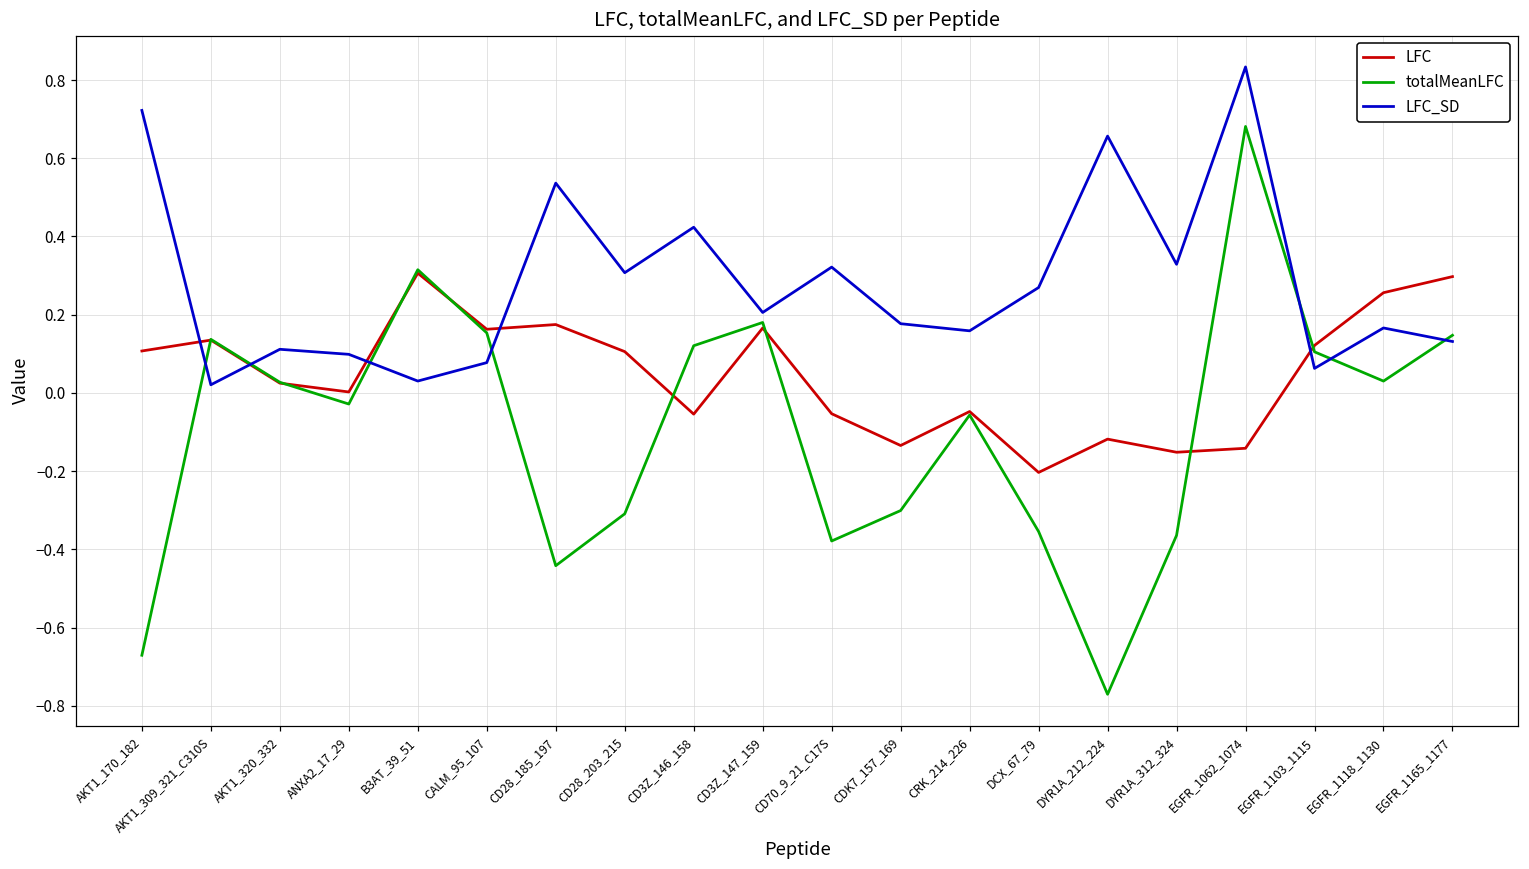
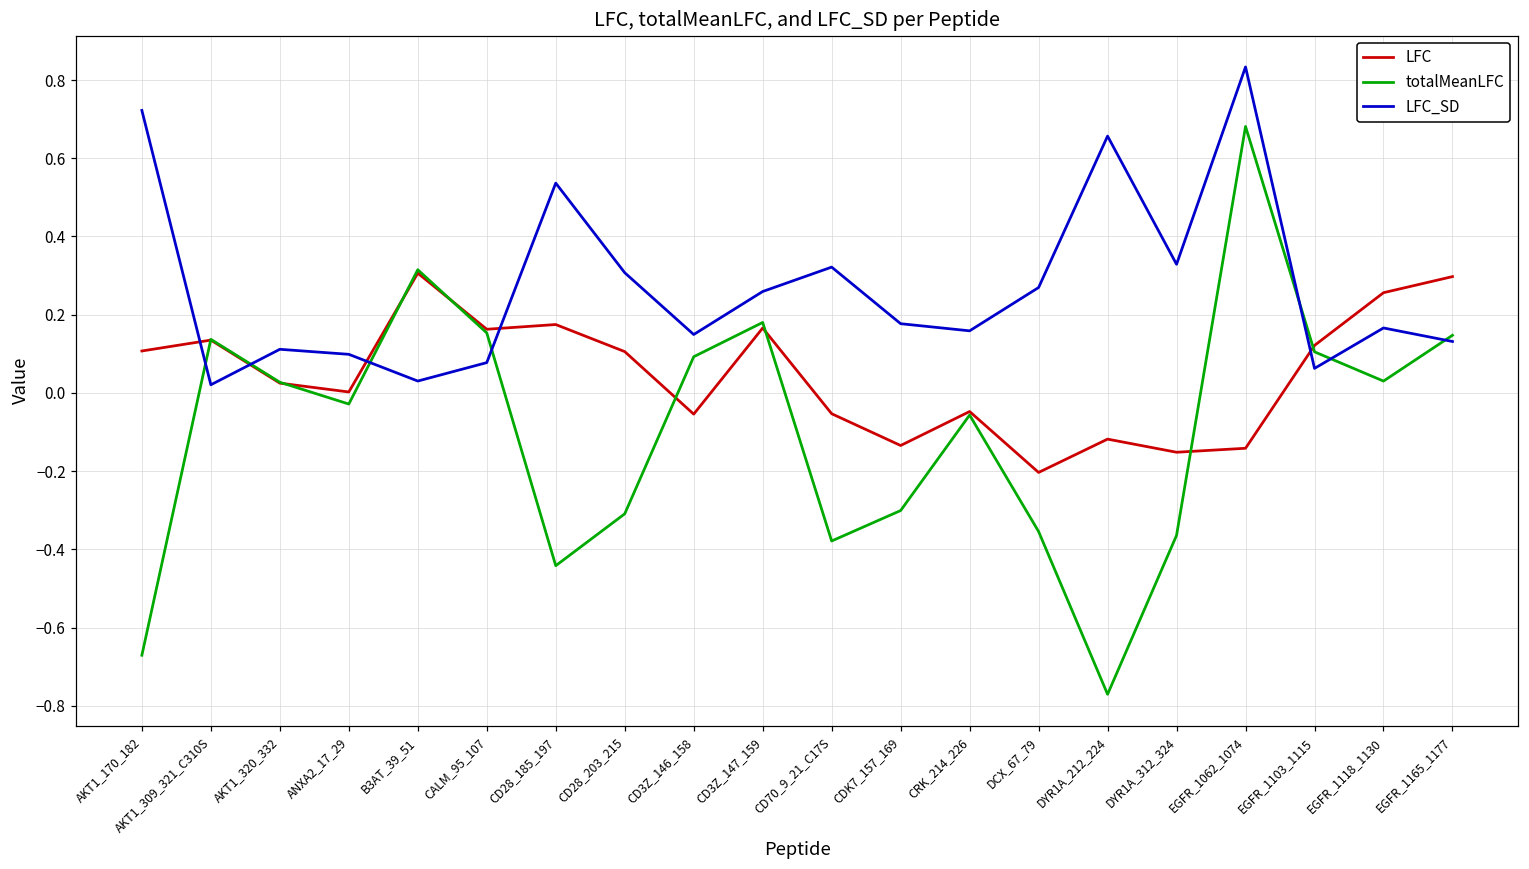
  {
    "LFC": {
      "AKT1_170_182": 0.11,
      "ANXA2_17_29": 0.00,
      "B3AT_39_51": 0.31,
      "CALM_95_107": 0.16,
      "CD28_185_197": 0.17,
      "CD28_203_215": 0.11,
      "CD3Z_146_158": -0.05,
      "CD3Z_147_159": 0.17,
      "CD70_9_21_C17S": -0.05,
      "CDK7_157_169": -0.13,
      "CRK_214_226": -0.05,
      "DCX_67_79": -0.20,
      "DYR1A_212_224": -0.12,
      "DYR1A_312_324": -0.15,
      "EGFR_1062_1074": -0.14,
      "EGFR_1103_1115": 0.12,
      "EGFR_1118_1130": 0.26,
      "EGFR_1165_1177": 0.30
    },
    "totalMeanLFC": {
      "AKT1_170_182": -0.67,
      "ANXA2_17_29": -0.03,
      "B3AT_39_51": 0.31,
      "CALM_95_107": 0.15,
      "CD28_185_197": -0.44,
      "CD28_203_215": -0.31,
-     "CD3Z_146_158": 0.12,
+     "CD3Z_146_158": 0.09,
      "CD3Z_147_159": 0.18,
      "CD70_9_21_C17S": -0.38,
      "CDK7_157_169": -0.30,
      "CRK_214_226": -0.06,
      "DCX_67_79": -0.35,
      "DYR1A_212_224": -0.77,
      "DYR1A_312_324": -0.36,
      "EGFR_1062_1074": 0.68,
      "EGFR_1103_1115": 0.11,
      "EGFR_1118_1130": 0.03,
      "EGFR_1165_1177": 0.15
    },
    "LFC_SD": {
      "AKT1_170_182": 0.72,
      "AKT1_309_321_C310S": 0.02,
      "AKT1_320_332": 0.11,
      "ANXA2_17_29": 0.10,
      "B3AT_39_51": 0.03,
      "CALM_95_107": 0.08,
      "CD28_185_197": 0.54,
      "CD28_203_215": 0.31,
-     "CD3Z_146_158": 0.42,
-     "CD3Z_147_159": 0.21,
+     "CD3Z_146_158": 0.15,
+     "CD3Z_147_159": 0.26,
      "CD70_9_21_C17S": 0.32,
      "CDK7_157_169": 0.18,
      "CRK_214_226": 0.16,
      "DCX_67_79": 0.27,
      "DYR1A_212_224": 0.66,
      "DYR1A_312_324": 0.33,
      "EGFR_1062_1074": 0.83,
      "EGFR_1103_1115": 0.06,
      "EGFR_1118_1130": 0.17,
      "EGFR_1165_1177": 0.13
    }
  }
